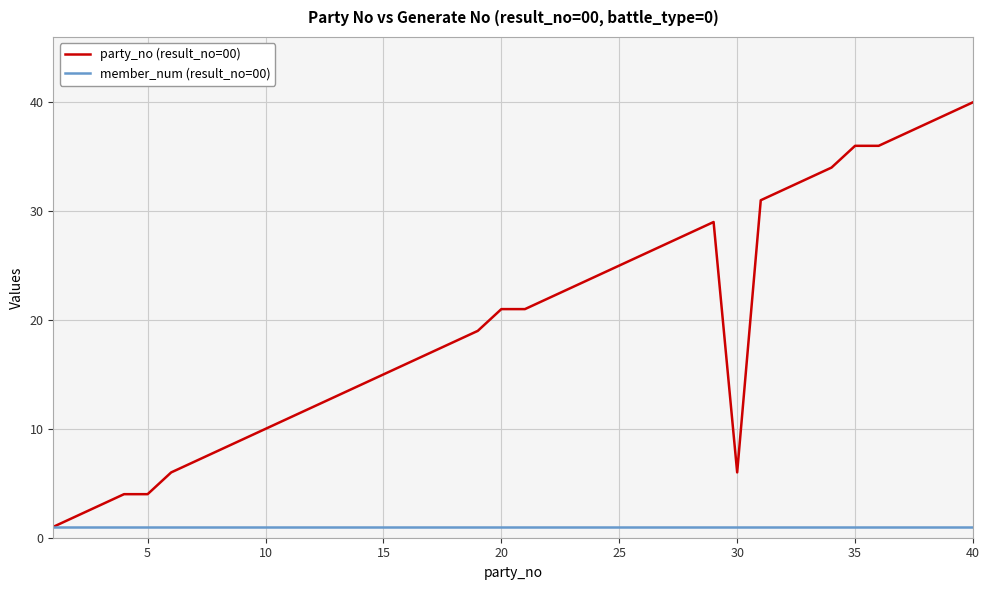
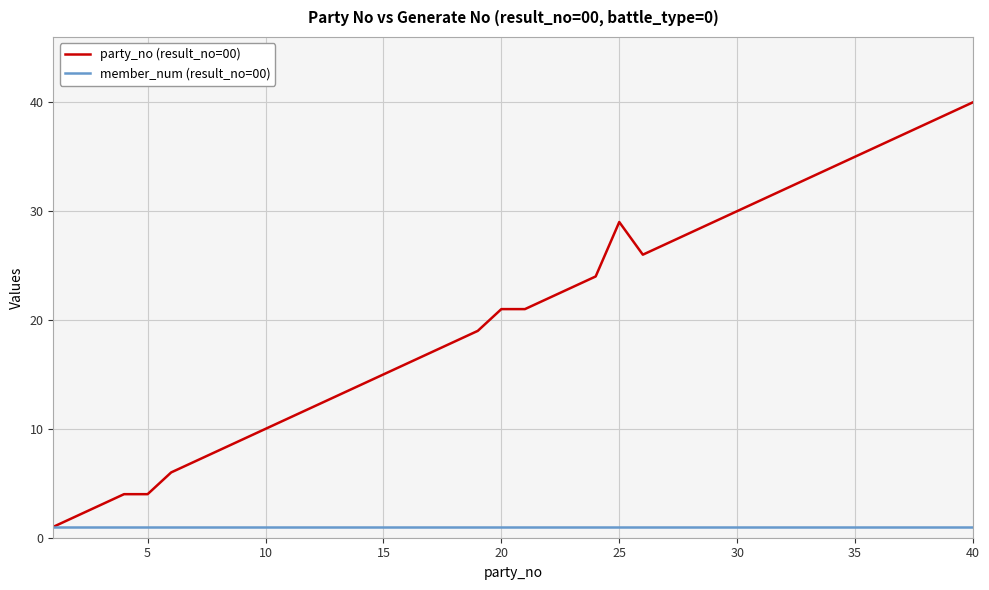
  {
    "party_no (result_no=00)": {
      "5": 4,
      "10": 10,
      "15": 15,
      "20": 21,
-     "25": 25,
-     "30": 6,
-     "35": 36,
+     "25": 29,
+     "30": 30,
+     "35": 35,
      "40": 40
    },
    "member_num (result_no=00)": {
      "5": 1,
      "10": 1,
      "15": 1,
      "20": 1,
      "25": 1,
      "30": 1,
      "35": 1,
      "40": 1
    }
  }
